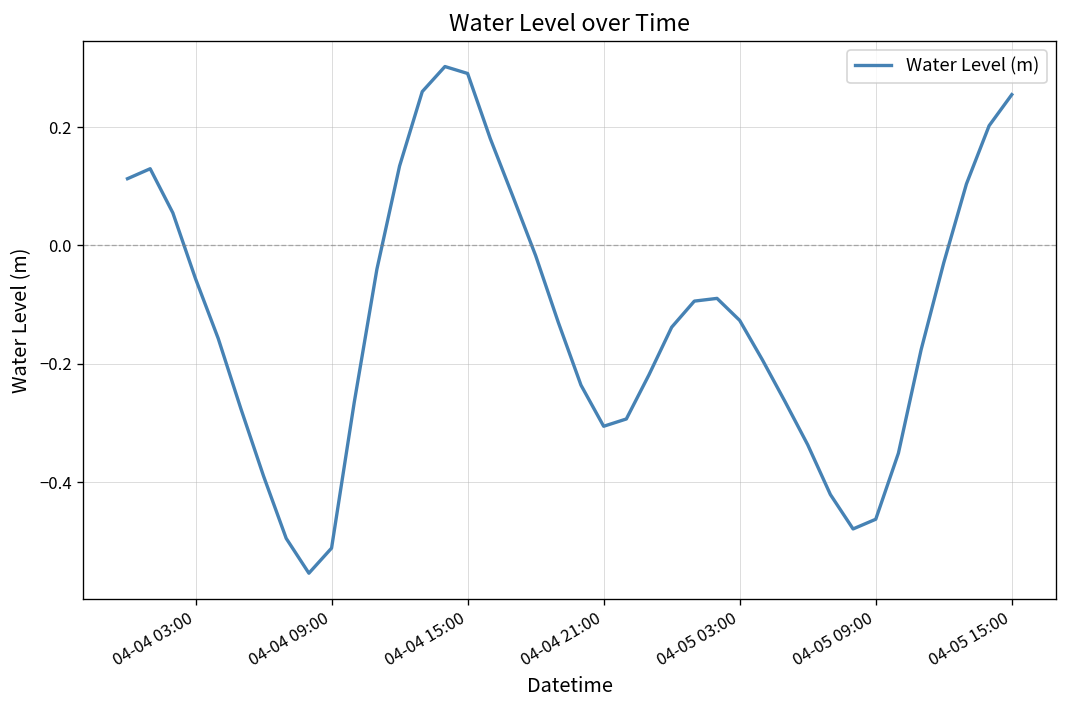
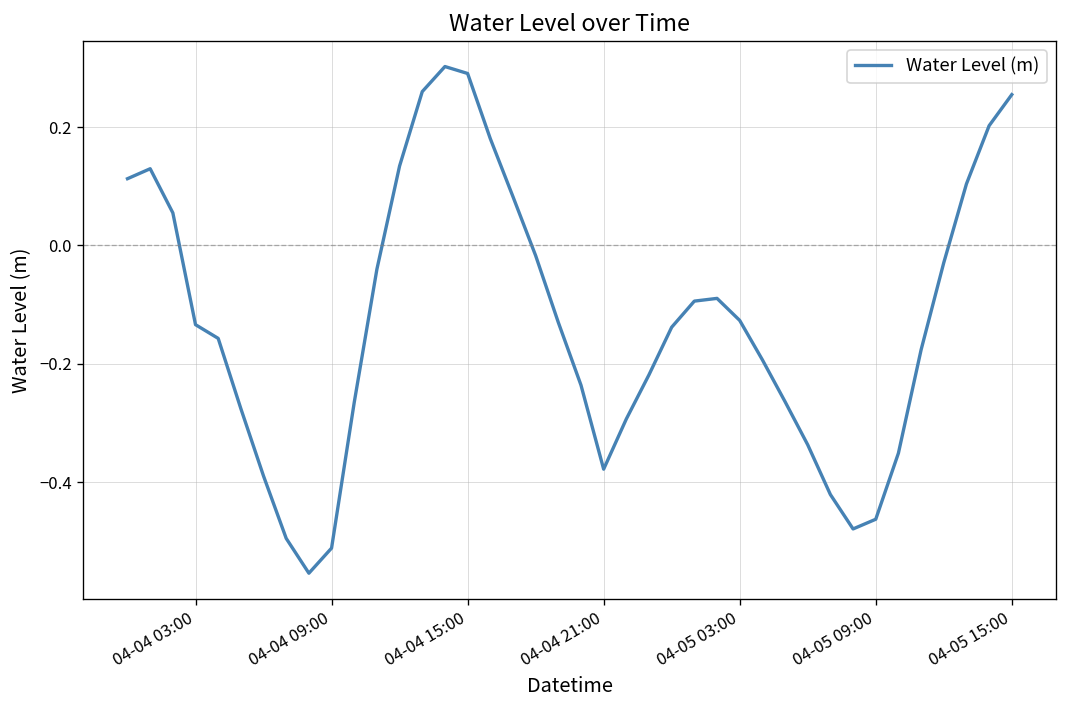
  {
-   "04-04 03:00": -0.06,
+   "04-04 03:00": -0.13,
    "04-04 09:00": -0.51,
    "04-04 15:00": 0.29,
-   "04-04 21:00": -0.31,
+   "04-04 21:00": -0.38,
    "04-05 03:00": -0.13,
    "04-05 09:00": -0.46,
    "04-05 15:00": 0.25
  }
